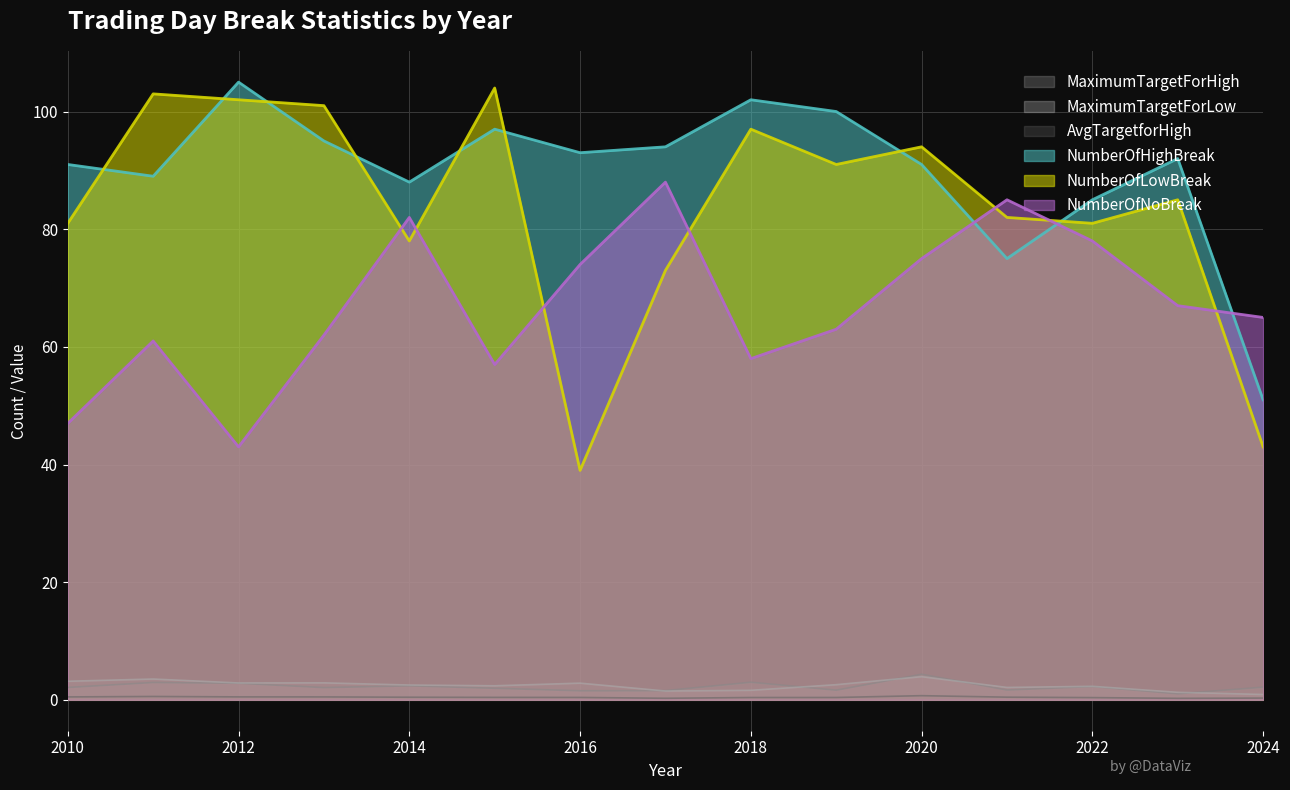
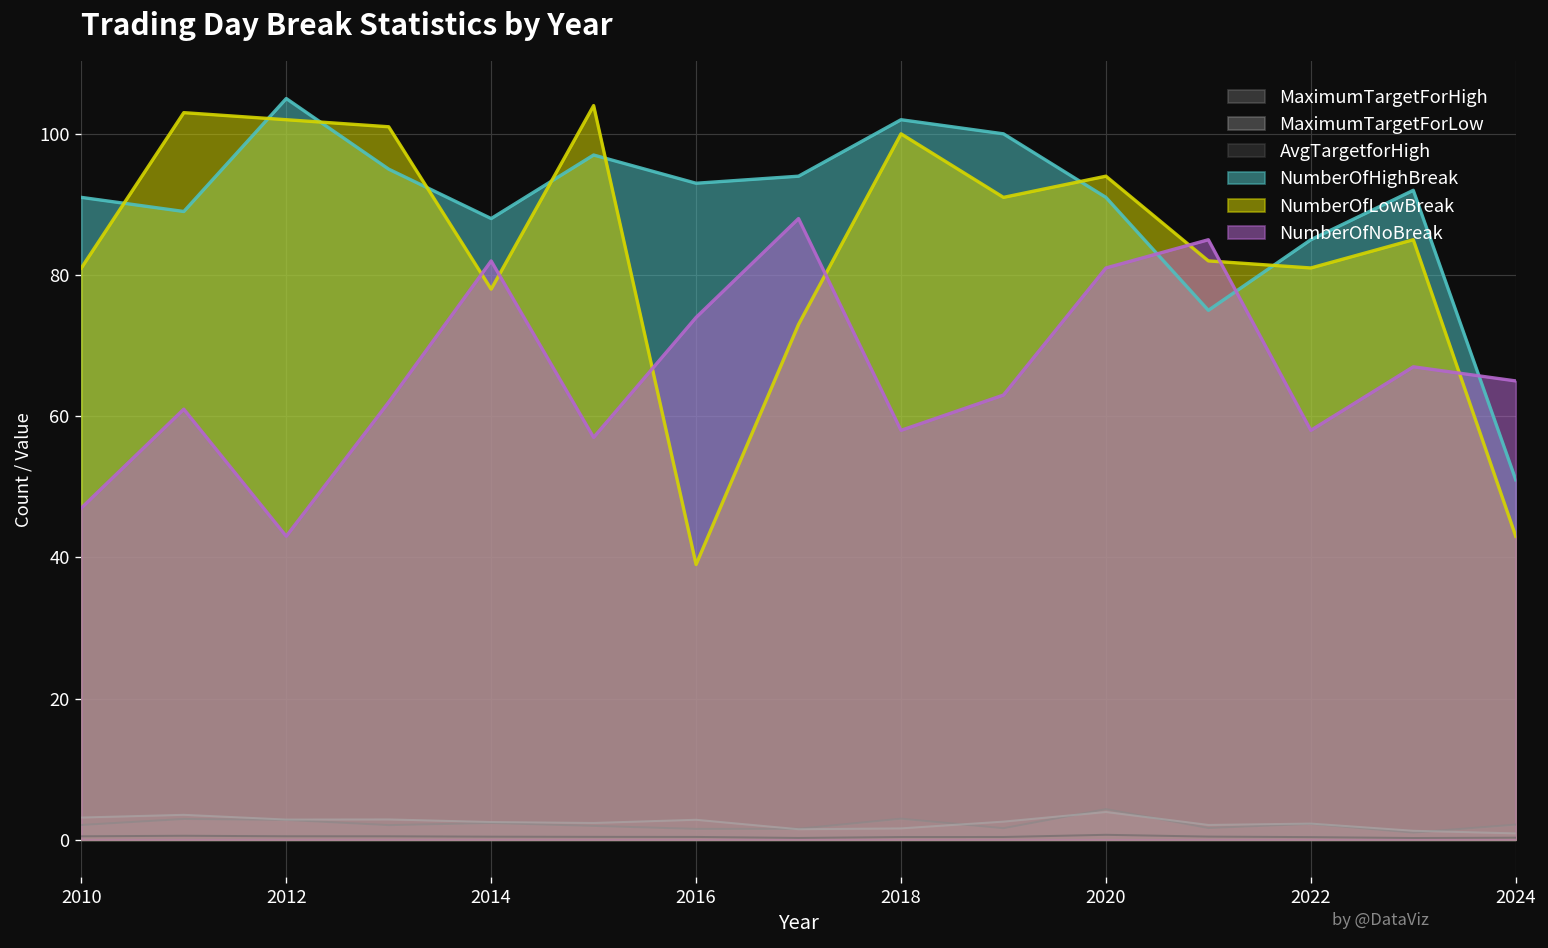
  {
    "NumberOfHighBreak": {
      "2010": 91,
      "2012": 105,
      "2014": 88,
      "2016": 93,
      "2018": 102,
      "2020": 91,
      "2022": 85,
      "2024": 51
    },
    "NumberOfLowBreak": {
      "2010": 81,
      "2012": 102,
      "2014": 78,
      "2016": 39,
-     "2018": 97,
+     "2018": 100,
      "2020": 94,
      "2022": 81,
      "2024": 43
    },
    "NumberOfNoBreak": {
      "2010": 47,
      "2012": 43,
      "2014": 82,
      "2016": 74,
      "2018": 58,
-     "2020": 75,
-     "2022": 78,
+     "2020": 81,
+     "2022": 58,
      "2024": 65
    }
  }
